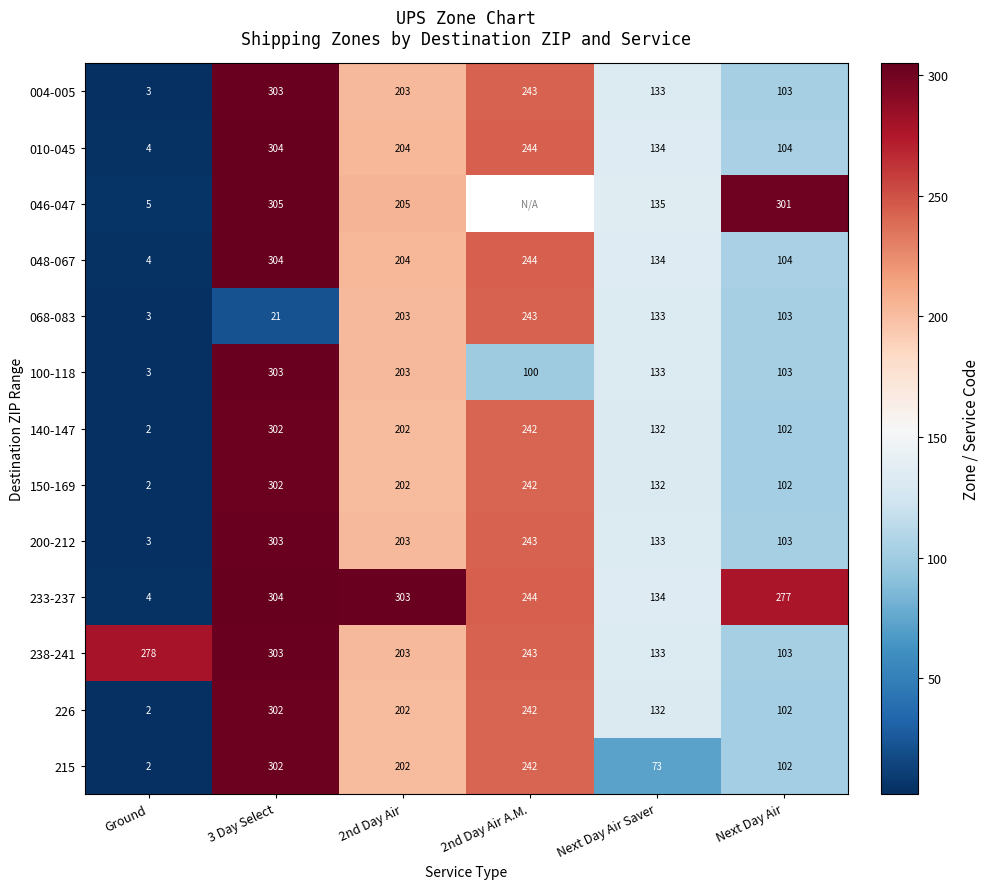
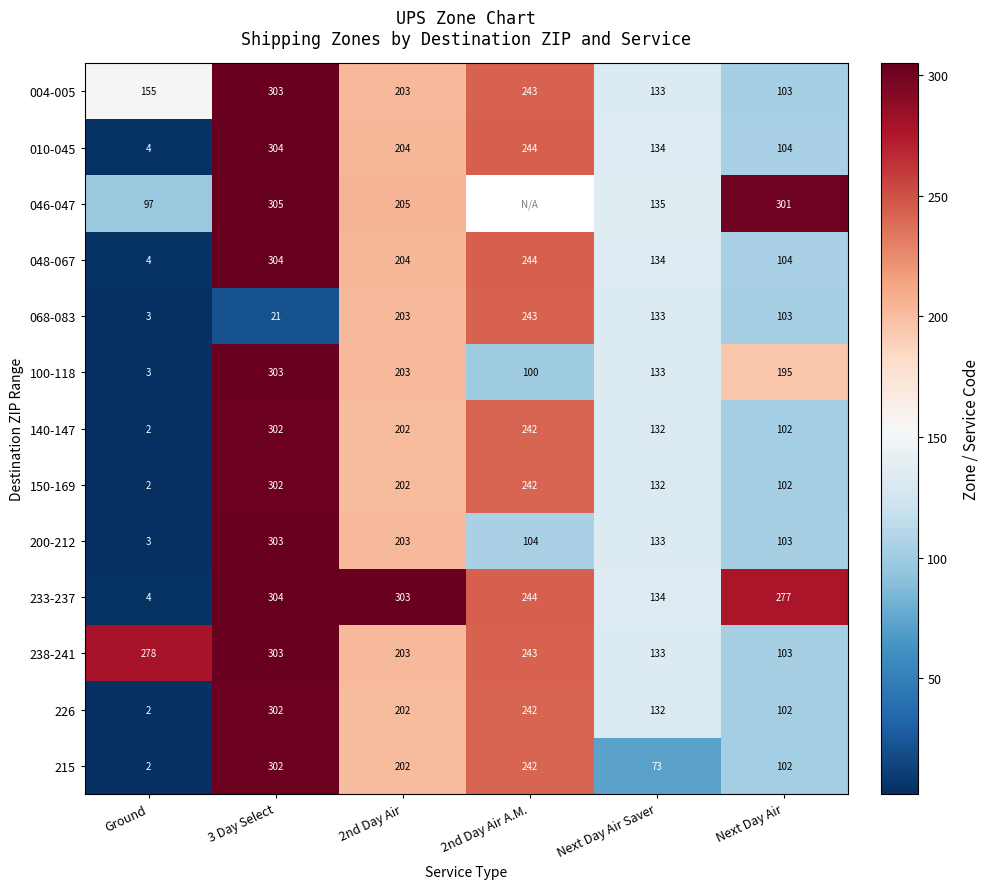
  {
    "004-005": {
-     "Ground": 3,
+     "Ground": 155,
      "3 Day Select": 303,
      "2nd Day Air": 203,
      "2nd Day Air A.M.": 243,
      "Next Day Air Saver": 133,
      "Next Day Air": 103
    },
    "010-045": {
      "Ground": 4,
      "3 Day Select": 304,
      "2nd Day Air": 204,
      "2nd Day Air A.M.": 244,
      "Next Day Air Saver": 134,
      "Next Day Air": 104
    },
    "046-047": {
-     "Ground": 5,
+     "Ground": 97,
      "3 Day Select": 305,
      "2nd Day Air": 205,
      "Next Day Air Saver": 135,
      "Next Day Air": 301
    },
    "048-067": {
      "Ground": 4,
      "3 Day Select": 304,
      "2nd Day Air": 204,
      "2nd Day Air A.M.": 244,
      "Next Day Air Saver": 134,
      "Next Day Air": 104
    },
    "068-083": {
      "Ground": 3,
      "3 Day Select": 21,
      "2nd Day Air": 203,
      "2nd Day Air A.M.": 243,
      "Next Day Air Saver": 133,
      "Next Day Air": 103
    },
    "100-118": {
      "Ground": 3,
      "3 Day Select": 303,
      "2nd Day Air": 203,
      "2nd Day Air A.M.": 100,
      "Next Day Air Saver": 133,
-     "Next Day Air": 103
+     "Next Day Air": 195
    },
    "140-147": {
      "Ground": 2,
      "3 Day Select": 302,
      "2nd Day Air": 202,
      "2nd Day Air A.M.": 242,
      "Next Day Air Saver": 132,
      "Next Day Air": 102
    },
    "150-169": {
      "Ground": 2,
      "3 Day Select": 302,
      "2nd Day Air": 202,
      "2nd Day Air A.M.": 242,
      "Next Day Air Saver": 132,
      "Next Day Air": 102
    },
    "200-212": {
      "Ground": 3,
      "3 Day Select": 303,
      "2nd Day Air": 203,
-     "2nd Day Air A.M.": 243,
+     "2nd Day Air A.M.": 104,
      "Next Day Air Saver": 133,
      "Next Day Air": 103
    },
    "233-237": {
      "Ground": 4,
      "3 Day Select": 304,
      "2nd Day Air": 303,
      "2nd Day Air A.M.": 244,
      "Next Day Air Saver": 134,
      "Next Day Air": 277
    },
    "238-241": {
      "Ground": 278,
      "3 Day Select": 303,
      "2nd Day Air": 203,
      "2nd Day Air A.M.": 243,
      "Next Day Air Saver": 133,
      "Next Day Air": 103
    },
    "226": {
      "Ground": 2,
      "3 Day Select": 302,
      "2nd Day Air": 202,
      "2nd Day Air A.M.": 242,
      "Next Day Air Saver": 132,
      "Next Day Air": 102
    },
    "215": {
      "Ground": 2,
      "3 Day Select": 302,
      "2nd Day Air": 202,
      "2nd Day Air A.M.": 242,
      "Next Day Air Saver": 73,
      "Next Day Air": 102
    }
  }
